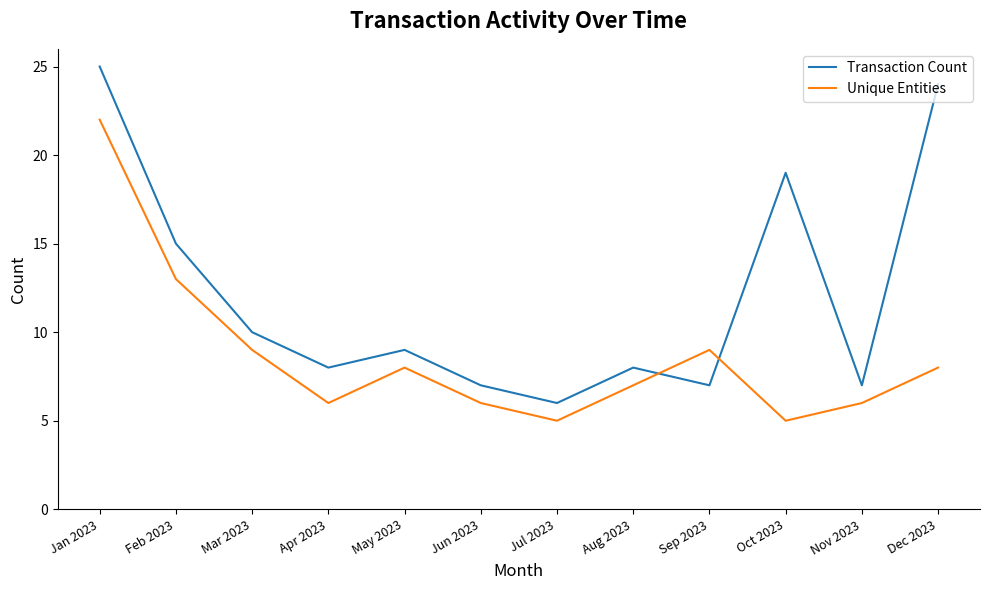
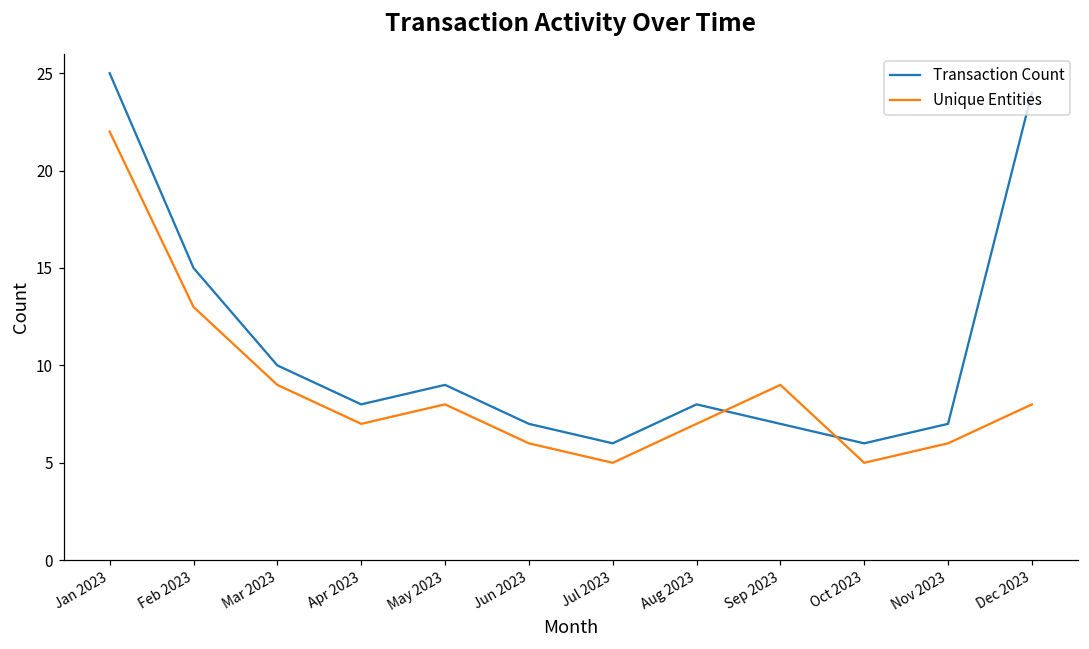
  {
    "Transaction Count": {
      "Jan 2023": 25,
      "Feb 2023": 15,
      "Mar 2023": 10,
      "Apr 2023": 8,
      "May 2023": 9,
      "Jun 2023": 7,
      "Jul 2023": 6,
      "Aug 2023": 8,
      "Sep 2023": 7,
-     "Oct 2023": 19,
+     "Oct 2023": 6,
      "Nov 2023": 7
    },
    "Unique Entities": {
      "Jan 2023": 22,
      "Feb 2023": 13,
      "Mar 2023": 9,
-     "Apr 2023": 6,
+     "Apr 2023": 7,
      "May 2023": 8,
      "Jun 2023": 6,
      "Jul 2023": 5,
      "Aug 2023": 7,
      "Sep 2023": 9,
      "Oct 2023": 5,
      "Nov 2023": 6,
      "Dec 2023": 8
    }
  }
